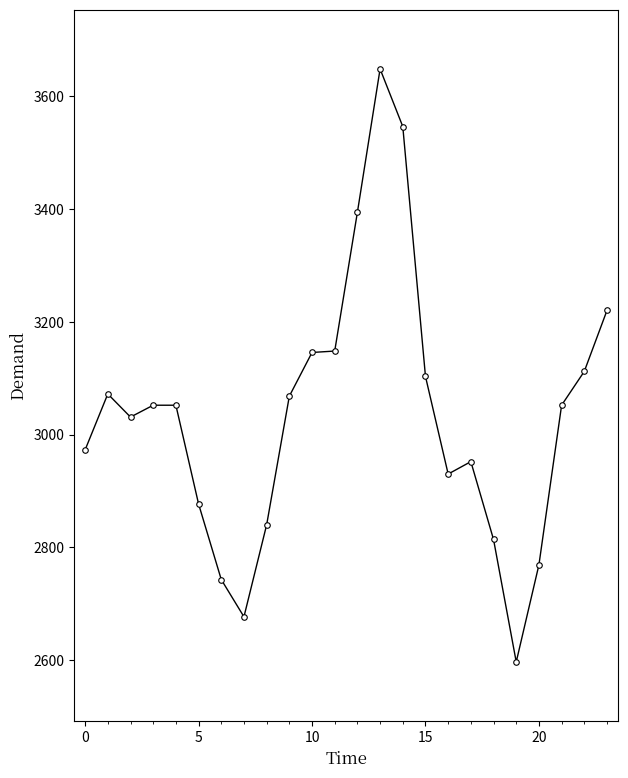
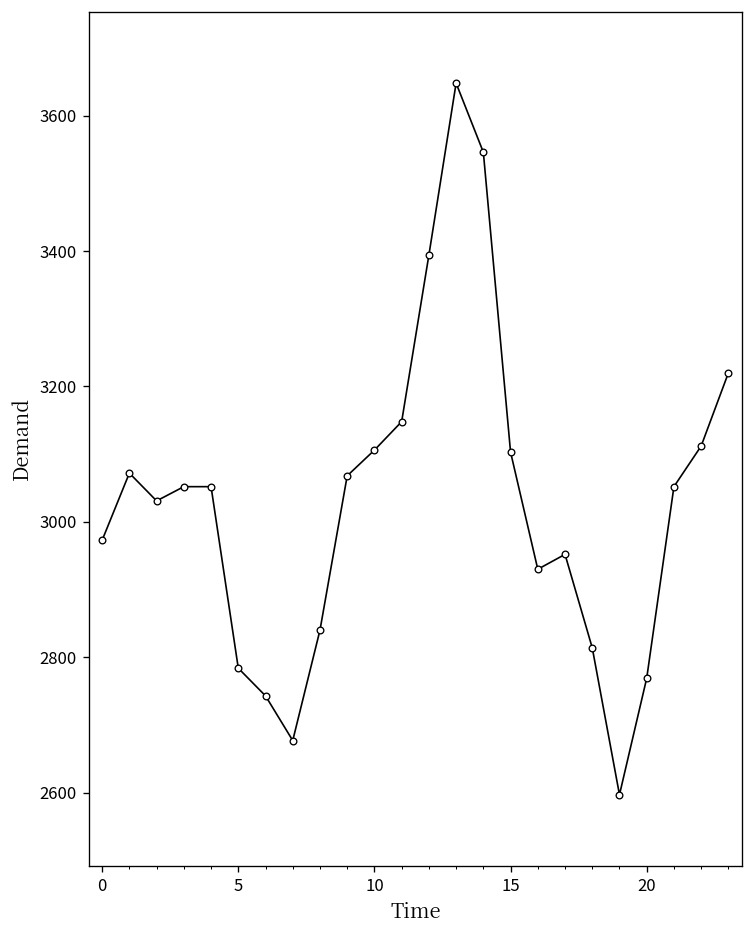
  {
    "0": 2970,
-   "5": 2880,
-   "10": 3150,
+   "5": 2780,
+   "10": 3110,
    "15": 3100,
    "20": 2770
  }
